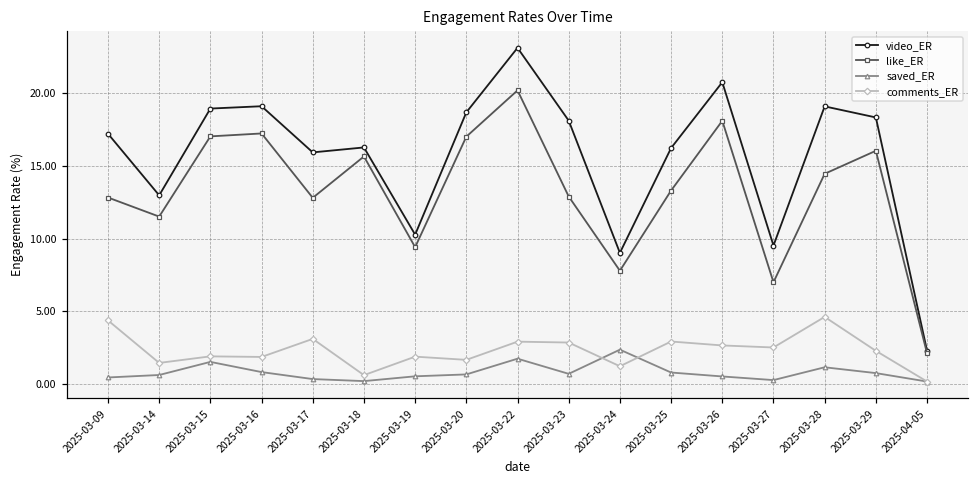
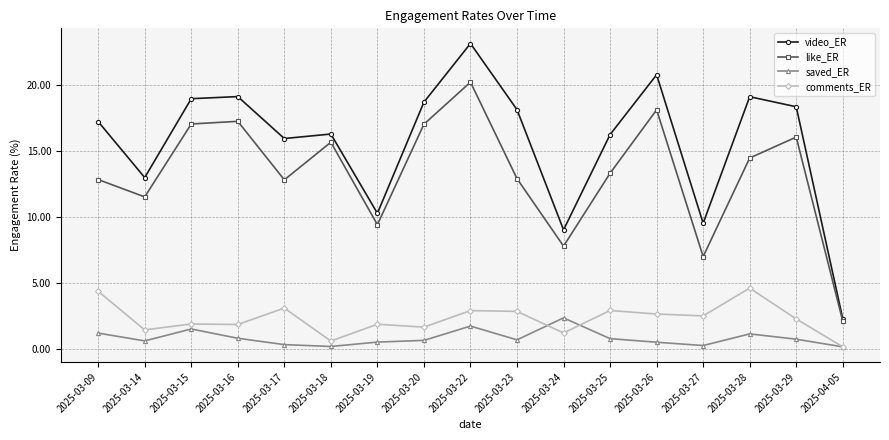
  {
    "video_ER": {
      "2025-03-09": 17.2,
      "2025-03-14": 13.0,
      "2025-03-15": 18.9,
      "2025-03-16": 19.1,
      "2025-03-17": 15.9,
      "2025-03-18": 16.3,
      "2025-03-19": 10.3,
      "2025-03-20": 18.7,
      "2025-03-22": 23.1,
      "2025-03-23": 18.1,
      "2025-03-24": 9.0,
      "2025-03-25": 16.2,
      "2025-03-26": 20.7,
      "2025-03-27": 9.5,
      "2025-03-28": 19.1,
      "2025-03-29": 18.3
    },
    "like_ER": {
      "2025-03-09": 12.8,
      "2025-03-14": 11.5,
      "2025-03-15": 17.0,
      "2025-03-16": 17.2,
      "2025-03-17": 12.8,
      "2025-03-18": 15.6,
      "2025-03-19": 9.4,
      "2025-03-20": 17.0,
      "2025-03-22": 20.2,
      "2025-03-23": 12.9,
      "2025-03-24": 7.8,
      "2025-03-25": 13.3,
      "2025-03-26": 18.1,
      "2025-03-27": 7.0,
      "2025-03-28": 14.5,
      "2025-03-29": 16.0
    },
    "saved_ER": {
-     "2025-03-09": 0.5,
+     "2025-03-09": 1.2,
      "2025-03-14": 0.6,
      "2025-03-15": 1.5,
      "2025-03-16": 0.8,
      "2025-03-17": 0.4,
      "2025-03-18": 0.2,
      "2025-03-19": 0.5,
      "2025-03-20": 0.7,
      "2025-03-22": 1.8,
      "2025-03-23": 0.7,
      "2025-03-24": 2.4,
      "2025-03-25": 0.8,
      "2025-03-26": 0.5,
      "2025-03-27": 0.3,
      "2025-03-28": 1.2,
      "2025-03-29": 0.8
    },
    "comments_ER": {
      "2025-03-09": 4.4,
      "2025-03-14": 1.5,
      "2025-03-15": 1.9,
      "2025-03-16": 1.9,
      "2025-03-17": 3.1,
      "2025-03-18": 0.6,
      "2025-03-19": 1.9,
      "2025-03-20": 1.7,
      "2025-03-22": 2.9,
      "2025-03-23": 2.9,
      "2025-03-24": 1.2,
      "2025-03-25": 2.9,
      "2025-03-26": 2.7,
      "2025-03-27": 2.5,
      "2025-03-28": 4.6,
      "2025-03-29": 2.3
    }
  }
